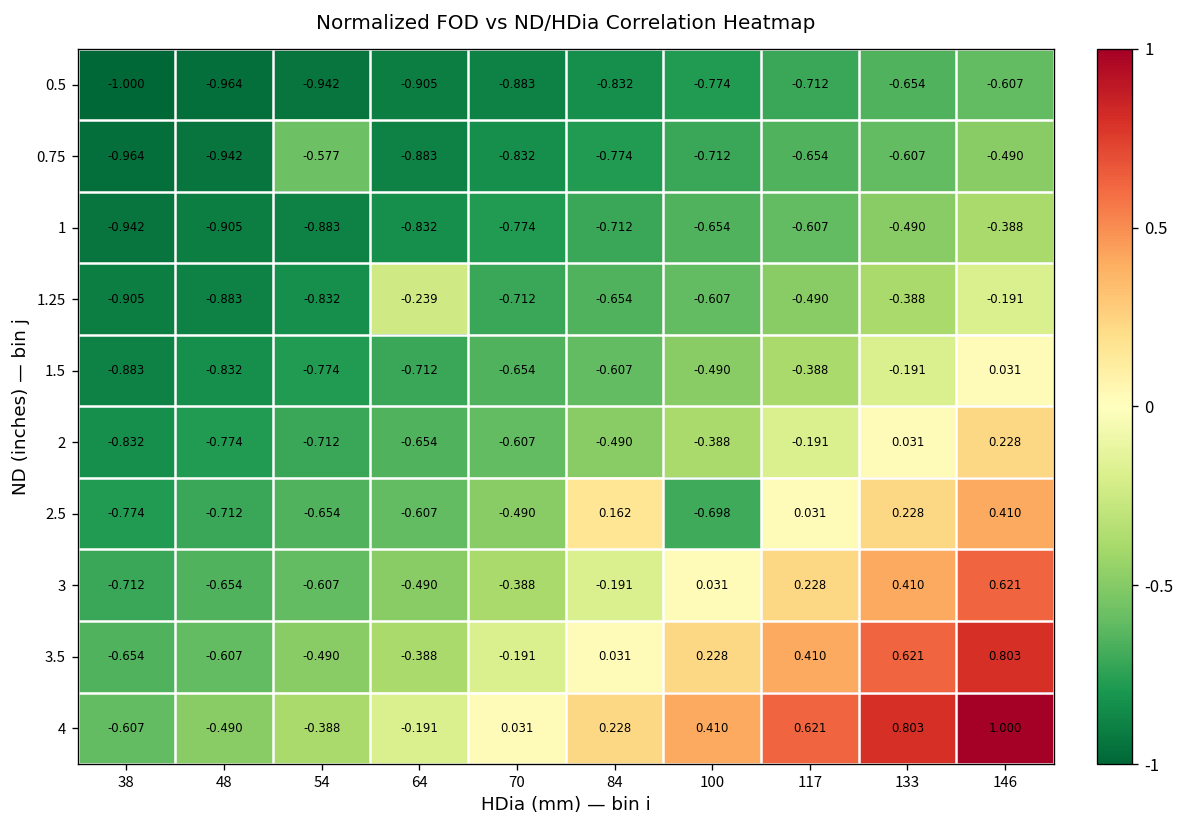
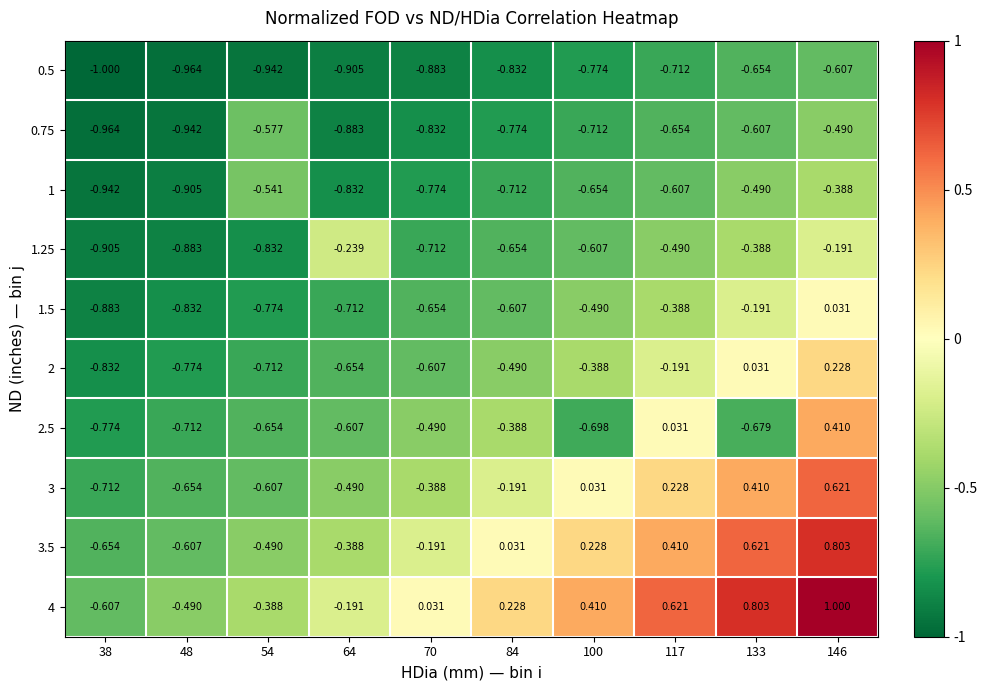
  {
    "0.5": {
      "38": -1.000,
      "48": -0.964,
      "54": -0.942,
      "64": -0.905,
      "70": -0.883,
      "84": -0.832,
      "100": -0.774,
      "117": -0.712,
      "133": -0.654,
      "146": -0.607
    },
    "0.75": {
      "38": -0.964,
      "48": -0.942,
      "54": -0.577,
      "64": -0.883,
      "70": -0.832,
      "84": -0.774,
      "100": -0.712,
      "117": -0.654,
      "133": -0.607,
      "146": -0.490
    },
    "1": {
      "38": -0.942,
      "48": -0.905,
-     "54": -0.883,
+     "54": -0.541,
      "64": -0.832,
      "70": -0.774,
      "84": -0.712,
      "100": -0.654,
      "117": -0.607,
      "133": -0.490,
      "146": -0.388
    },
    "1.25": {
      "38": -0.905,
      "48": -0.883,
      "54": -0.832,
      "64": -0.239,
      "70": -0.712,
      "84": -0.654,
      "100": -0.607,
      "117": -0.490,
      "133": -0.388,
      "146": -0.191
    },
    "1.5": {
      "38": -0.883,
      "48": -0.832,
      "54": -0.774,
      "64": -0.712,
      "70": -0.654,
      "84": -0.607,
      "100": -0.490,
      "117": -0.388,
      "133": -0.191,
      "146": 0.031
    },
    "2": {
      "38": -0.832,
      "48": -0.774,
      "54": -0.712,
      "64": -0.654,
      "70": -0.607,
      "84": -0.490,
      "100": -0.388,
      "117": -0.191,
      "133": 0.031,
      "146": 0.228
    },
    "2.5": {
      "38": -0.774,
      "48": -0.712,
      "54": -0.654,
      "64": -0.607,
      "70": -0.490,
-     "84": 0.162,
+     "84": -0.388,
      "100": -0.698,
      "117": 0.031,
-     "133": 0.228,
+     "133": -0.679,
      "146": 0.410
    },
    "3": {
      "38": -0.712,
      "48": -0.654,
      "54": -0.607,
      "64": -0.490,
      "70": -0.388,
      "84": -0.191,
      "100": 0.031,
      "117": 0.228,
      "133": 0.410,
      "146": 0.621
    },
    "3.5": {
      "38": -0.654,
      "48": -0.607,
      "54": -0.490,
      "64": -0.388,
      "70": -0.191,
      "84": 0.031,
      "100": 0.228,
      "117": 0.410,
      "133": 0.621,
      "146": 0.803
    },
    "4": {
      "38": -0.607,
      "48": -0.490,
      "54": -0.388,
      "64": -0.191,
      "70": 0.031,
      "84": 0.228,
      "100": 0.410,
      "117": 0.621,
      "133": 0.803,
      "146": 1.000
    }
  }
